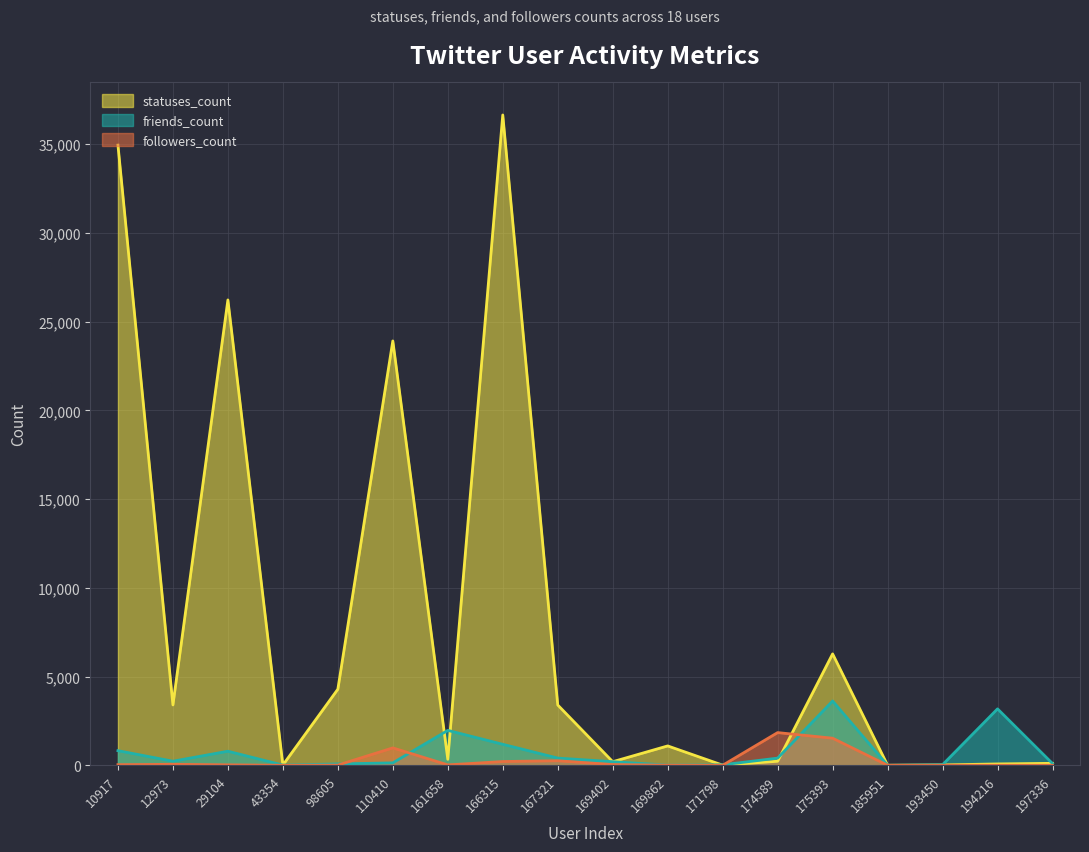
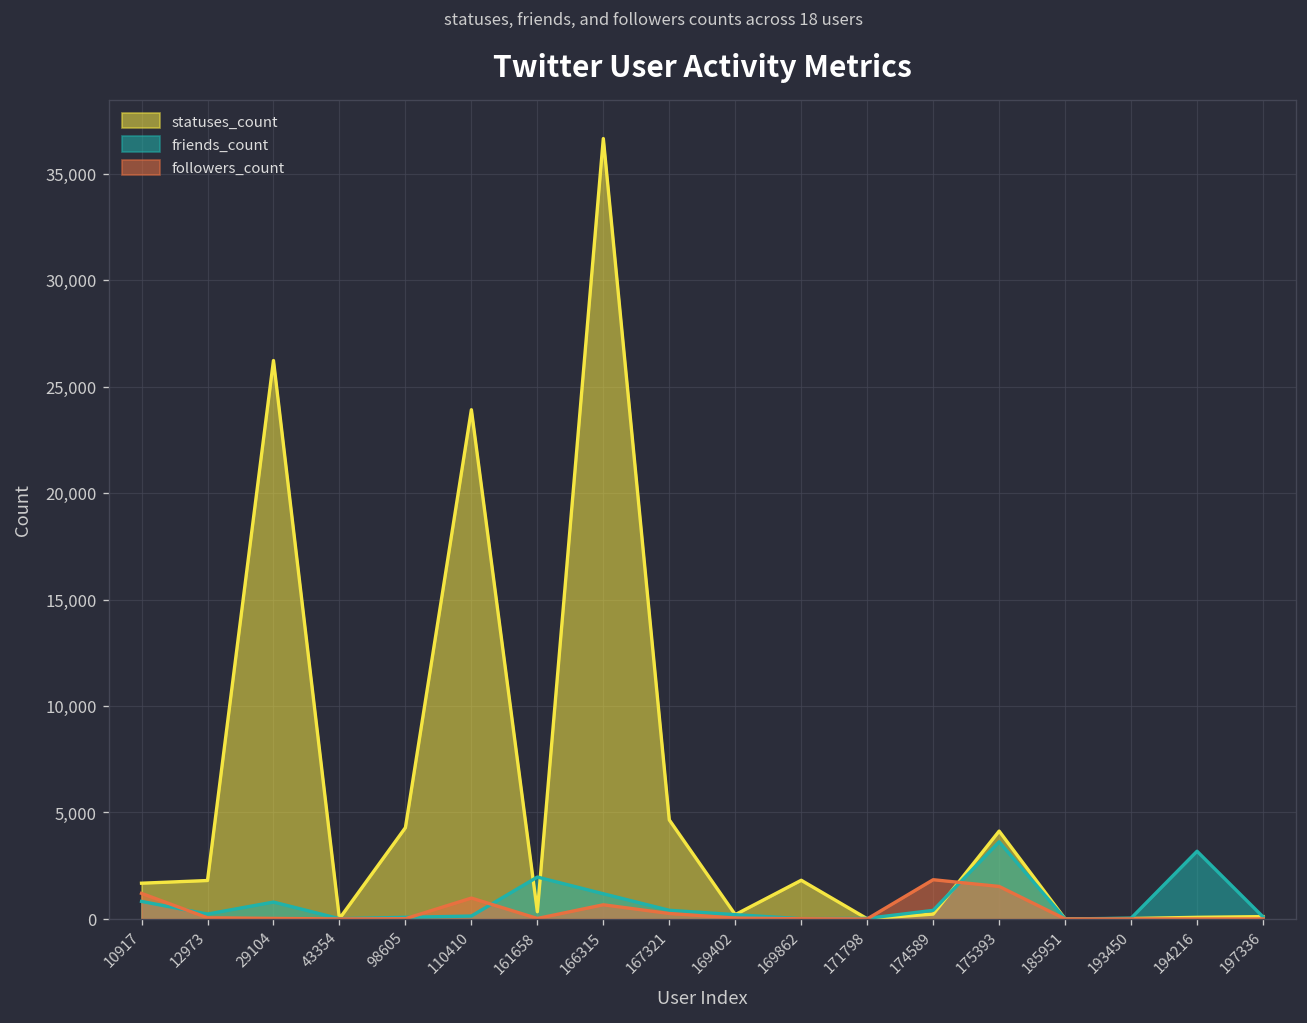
  {
    "statuses_count": {
-     "10917": "35,000",
-     "12973": "3,400",
+     "10917": "1,700",
+     "12973": "1,800",
      "29104": "26,200",
      "98605": "4,300",
      "110410": "23,900",
      "161658": "300",
      "166315": "36,700",
-     "167321": "3,400",
-     "169862": "1,100",
+     "167321": "4,700",
+     "169862": "1,800",
      "174589": "200",
-     "175393": "6,300"
+     "175393": "4,100"
    },
    "friends_count": {
      "10917": "800",
      "12973": "200",
      "29104": "800",
      "110410": "100",
      "161658": "2,000",
      "166315": "1,200",
      "167321": "400",
      "174589": "400",
      "175393": "3,600",
      "194216": "3,200"
    },
    "followers_count": {
-     "10917": "0",
+     "10917": "1,200",
      "12973": "100",
      "29104": "0",
      "110410": "1,000",
      "161658": "0",
-     "166315": "200",
+     "166315": "700",
      "167321": "300",
      "169402": "0",
      "174589": "1,800",
      "175393": "1,500"
    }
  }
